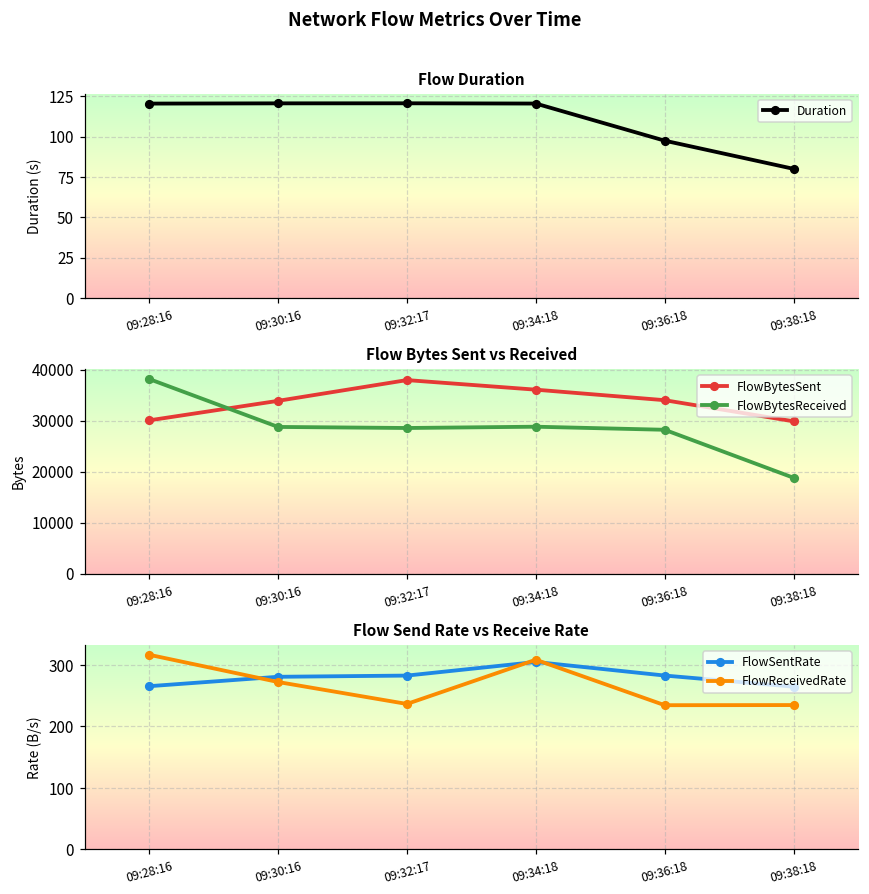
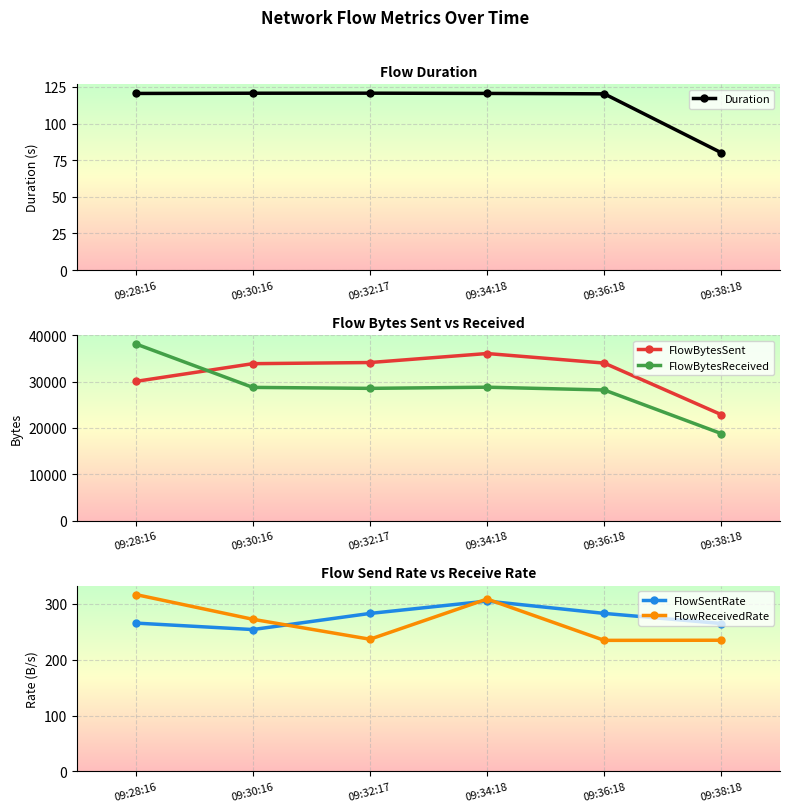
  {
    "Flow Duration": {
      "09:28:16": 121,
      "09:30:16": 121,
      "09:32:17": 121,
      "09:34:18": 121,
-     "09:36:18": 98,
+     "09:36:18": 120,
      "09:38:18": 80
    },
    "Flow Bytes Sent vs Received": {
      "FlowBytesSent": {
        "09:28:16": 30000,
        "09:30:16": 34000,
-       "09:32:17": 38000,
+       "09:32:17": 34000,
        "09:34:18": 36000,
        "09:36:18": 34000,
-       "09:38:18": 30000
+       "09:38:18": 23000
      },
      "FlowBytesReceived": {
        "09:28:16": 38000,
        "09:30:16": 29000,
        "09:32:17": 29000,
        "09:34:18": 29000,
        "09:36:18": 28000,
        "09:38:18": 19000
      }
    },
    "Flow Send Rate vs Receive Rate": {
      "FlowSentRate": {
        "09:28:16": 270,
-       "09:30:16": 280,
+       "09:30:16": 250,
        "09:32:17": 280,
        "09:36:18": 280
      },
      "FlowReceivedRate": {
        "09:28:16": 320,
        "09:30:16": 270,
        "09:32:17": 240,
        "09:36:18": 230,
        "09:38:18": 230
      }
    }
  }
